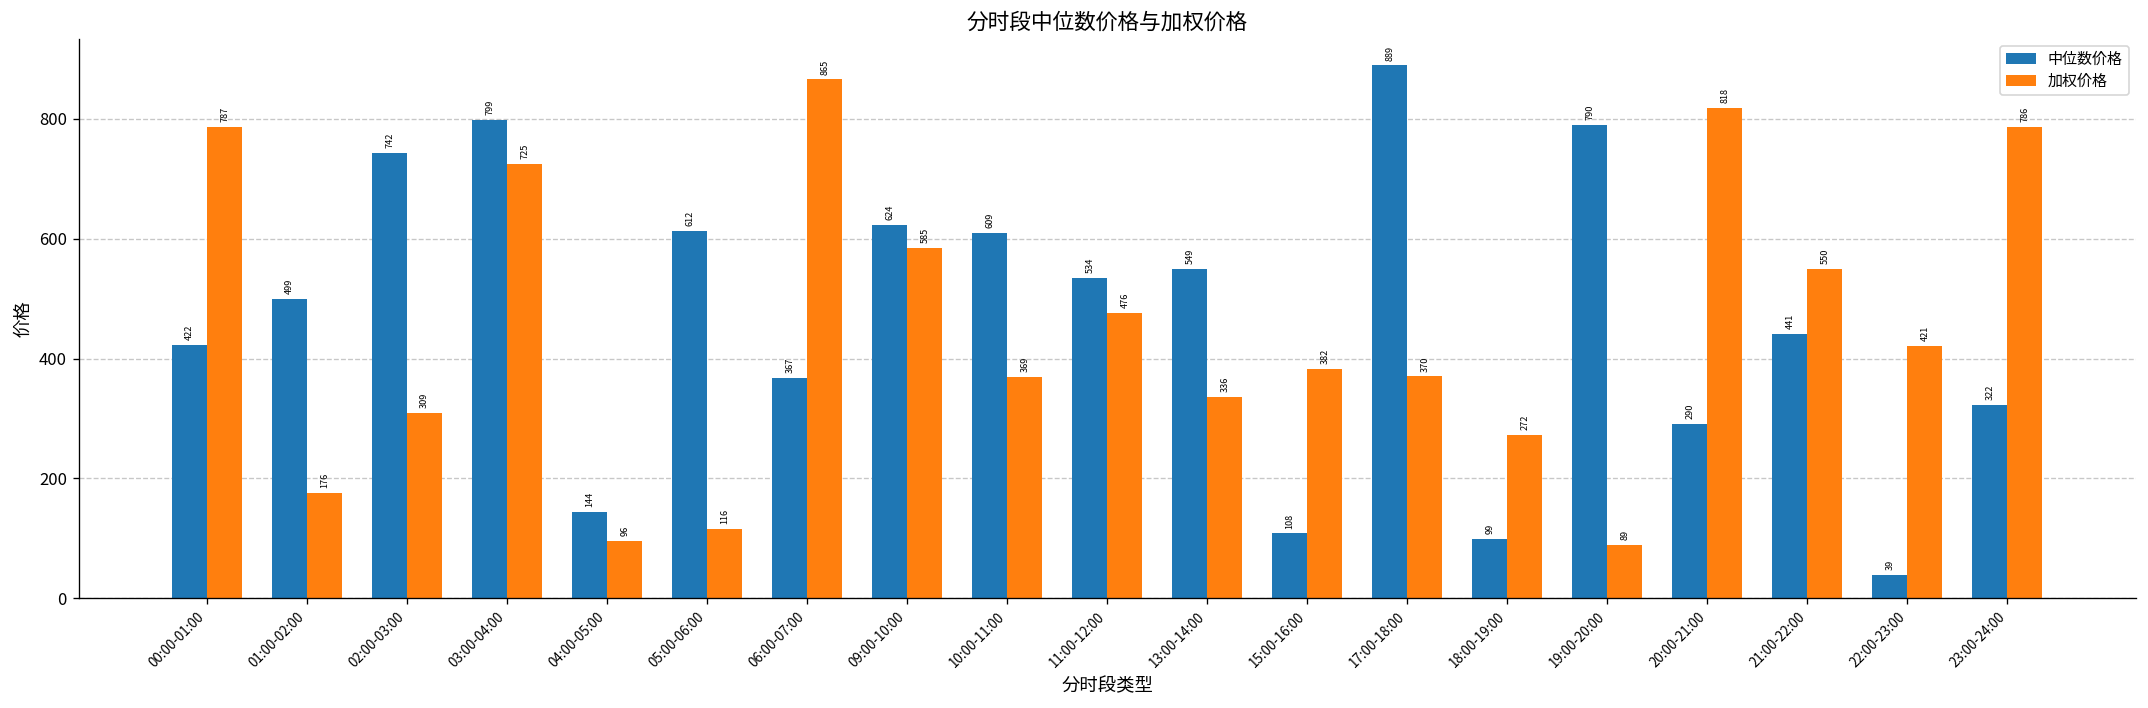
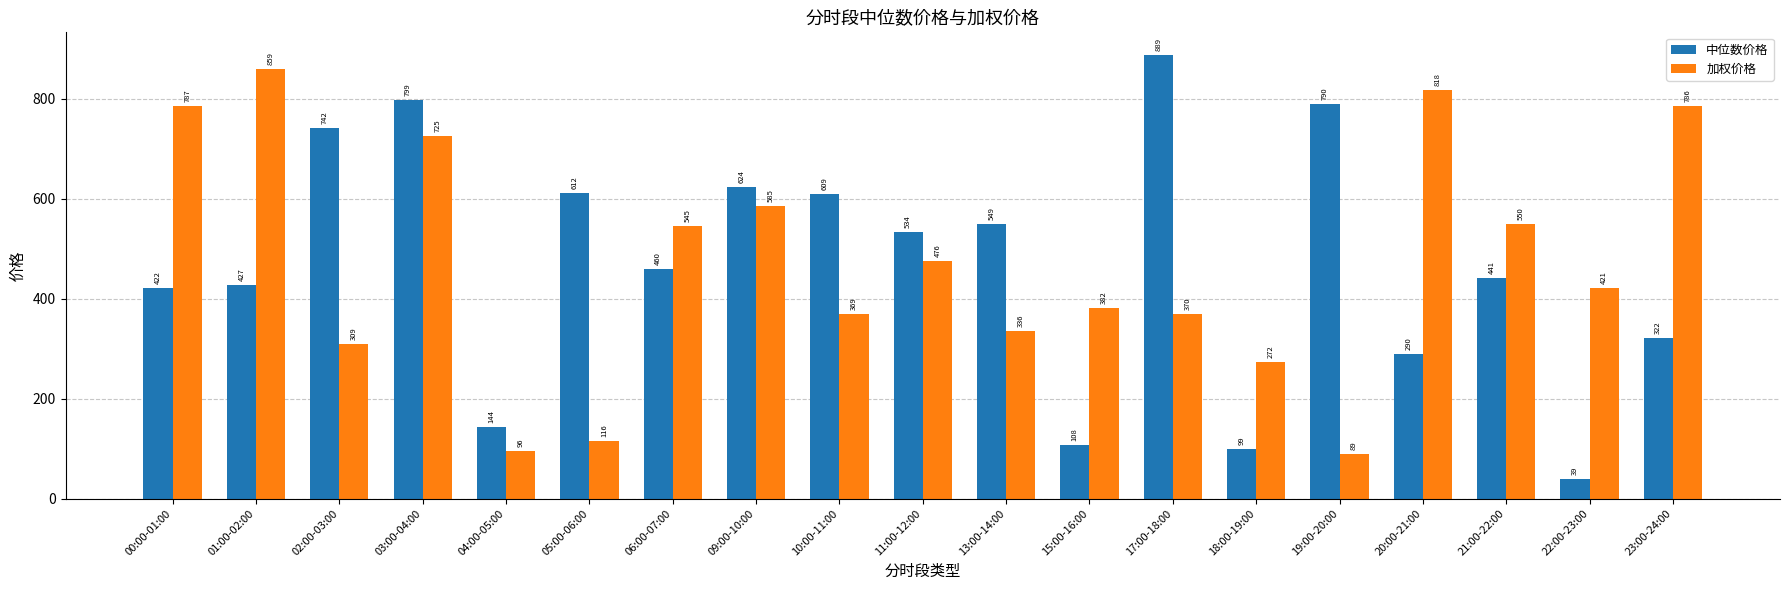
  {
    "中位数价格": {
      "00:00-01:00": 422,
-     "01:00-02:00": 499,
+     "01:00-02:00": 427,
      "02:00-03:00": 742,
      "03:00-04:00": 799,
      "04:00-05:00": 144,
      "05:00-06:00": 612,
-     "06:00-07:00": 367,
+     "06:00-07:00": 460,
      "09:00-10:00": 624,
      "10:00-11:00": 609,
      "11:00-12:00": 534,
      "13:00-14:00": 549,
      "15:00-16:00": 108,
      "17:00-18:00": 889,
      "18:00-19:00": 99,
      "19:00-20:00": 790,
      "20:00-21:00": 290,
      "21:00-22:00": 441,
      "22:00-23:00": 39,
      "23:00-24:00": 322
    },
    "加权价格": {
      "00:00-01:00": 787,
-     "01:00-02:00": 176,
+     "01:00-02:00": 859,
      "02:00-03:00": 309,
      "03:00-04:00": 725,
      "04:00-05:00": 96,
      "05:00-06:00": 116,
-     "06:00-07:00": 865,
+     "06:00-07:00": 545,
      "09:00-10:00": 585,
      "10:00-11:00": 369,
      "11:00-12:00": 476,
      "13:00-14:00": 336,
      "15:00-16:00": 382,
      "17:00-18:00": 370,
      "18:00-19:00": 272,
      "19:00-20:00": 89,
      "20:00-21:00": 818,
      "21:00-22:00": 550,
      "22:00-23:00": 421,
      "23:00-24:00": 786
    }
  }
